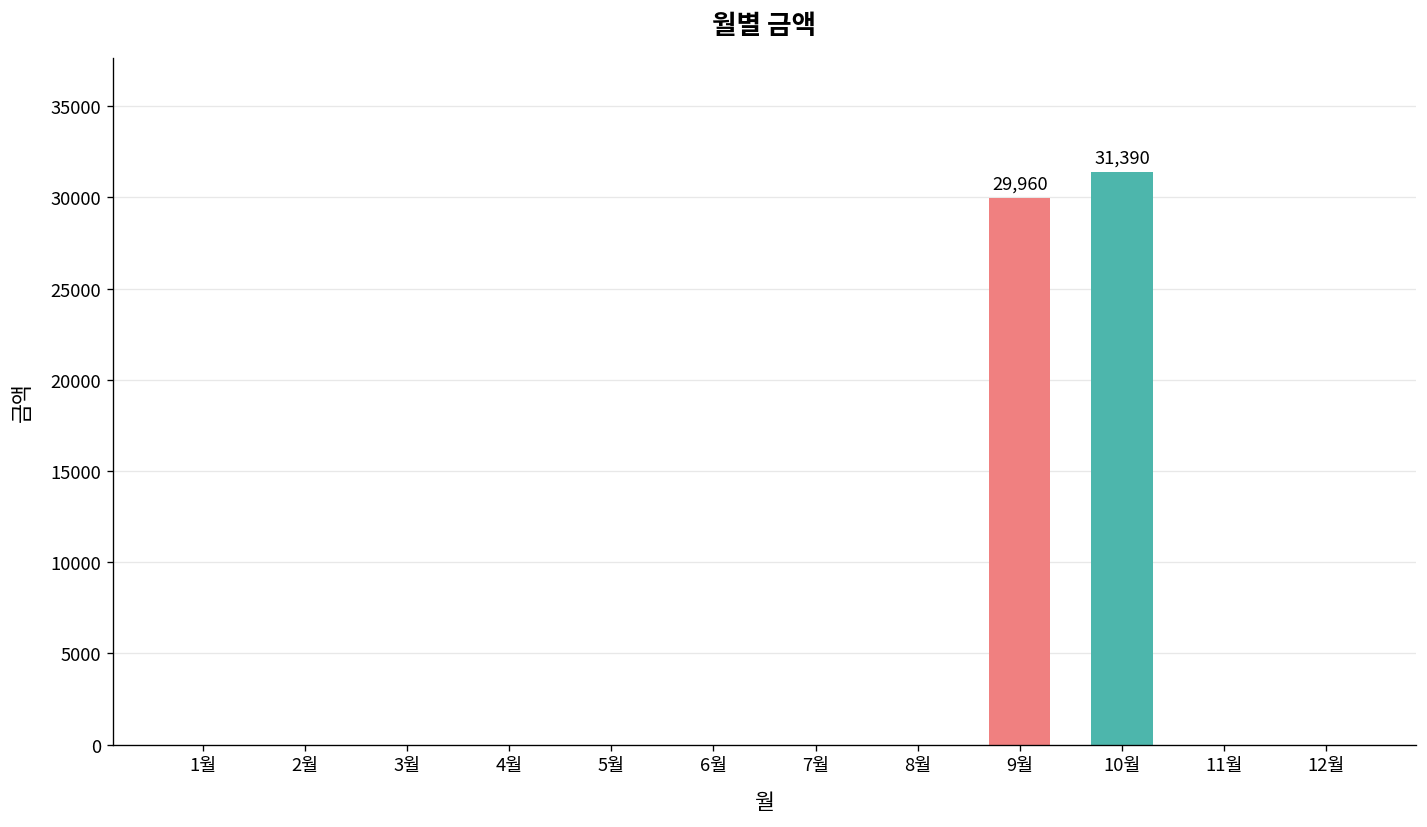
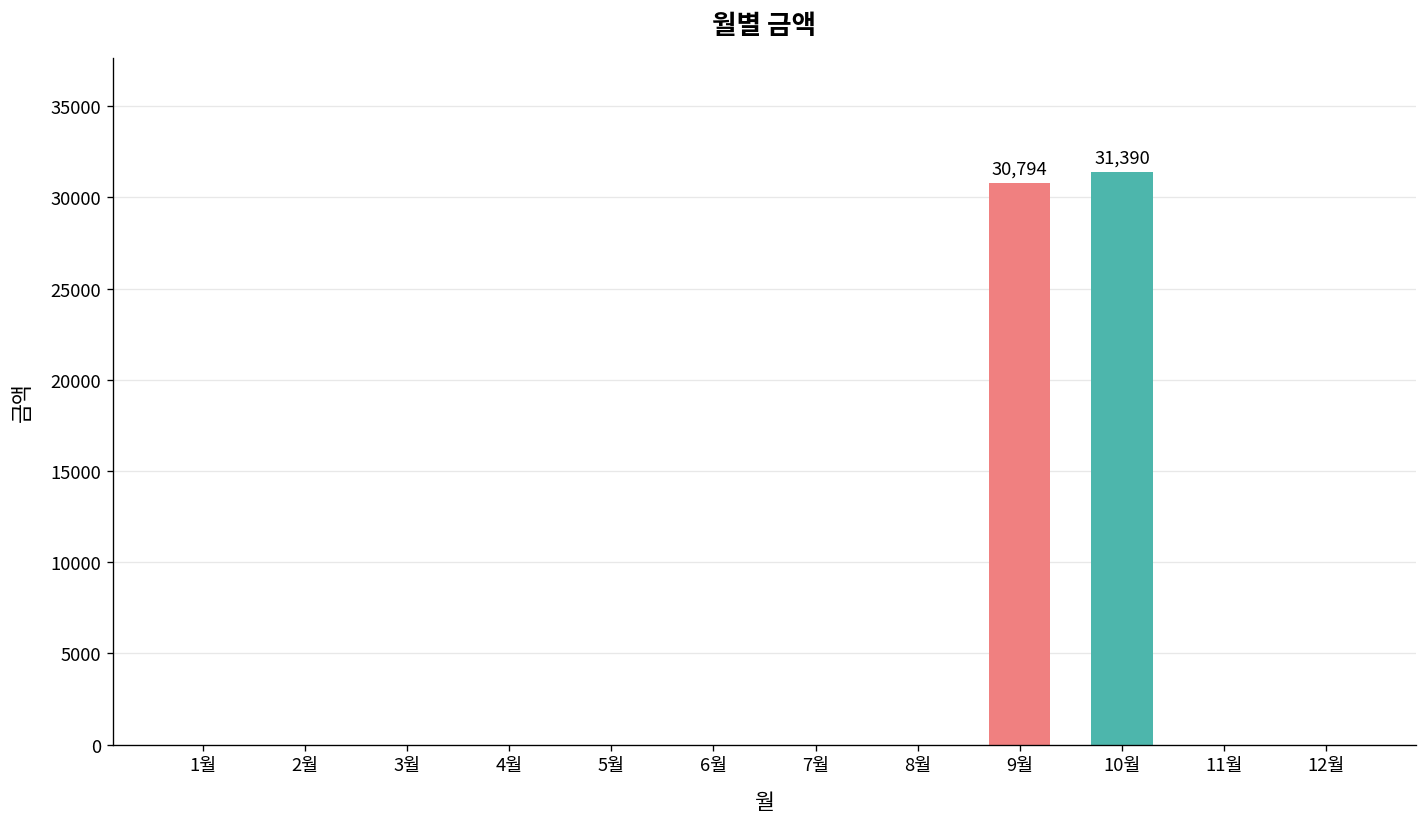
  {
-   "9월": "29,960",
+   "9월": "30,794",
    "10월": "31,390"
  }
